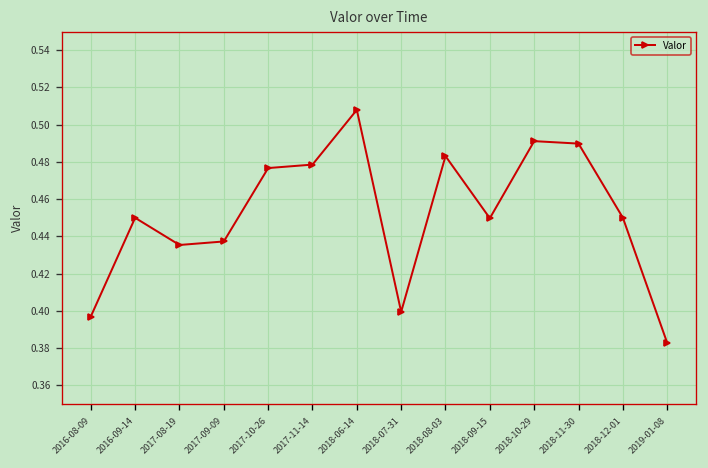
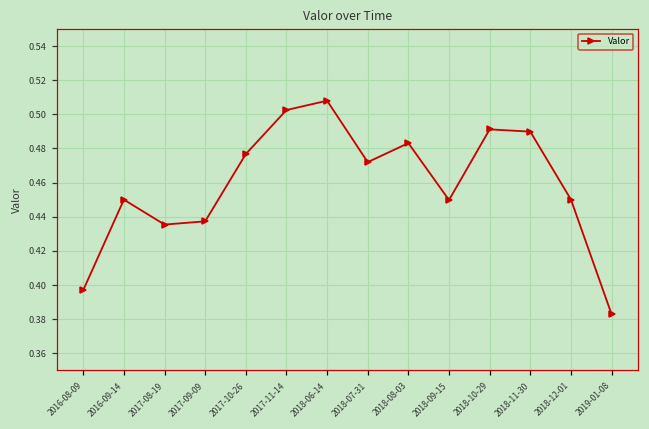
  {
    "2016-08-09": 0.397,
    "2016-09-14": 0.450,
    "2017-08-19": 0.435,
    "2017-09-09": 0.437,
    "2017-10-26": 0.477,
-   "2017-11-14": 0.479,
+   "2017-11-14": 0.502,
    "2018-06-14": 0.508,
-   "2018-07-31": 0.399,
+   "2018-07-31": 0.472,
    "2018-08-03": 0.483,
    "2018-09-15": 0.450,
    "2018-10-29": 0.491,
    "2018-11-30": 0.490,
    "2018-12-01": 0.450,
    "2019-01-08": 0.383
  }
